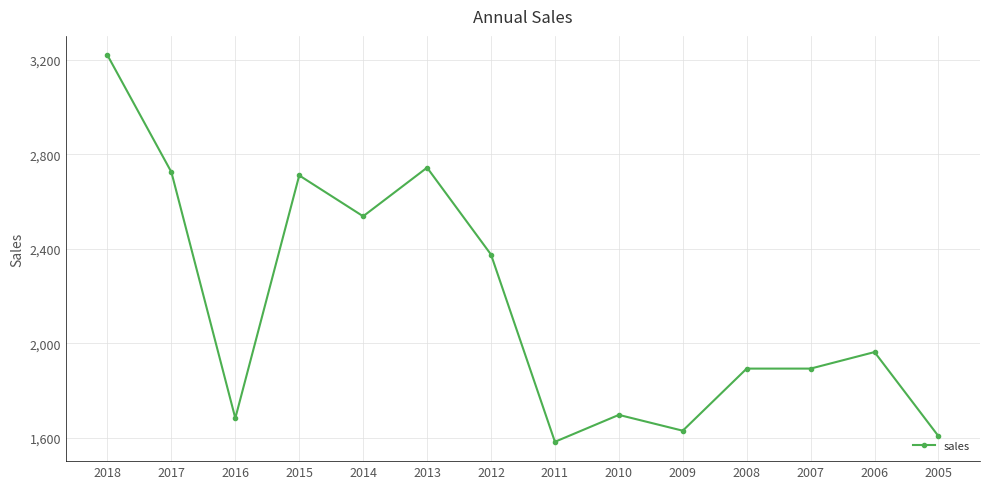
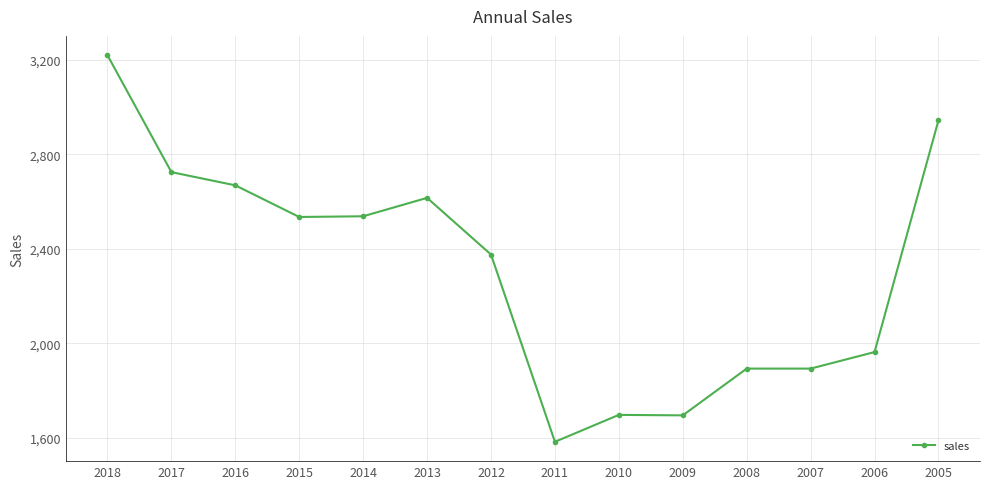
  {
    "2018": "3,220",
    "2017": "2,730",
-   "2016": "1,680",
-   "2015": "2,710",
+   "2016": "2,670",
+   "2015": "2,540",
    "2014": "2,540",
-   "2013": "2,740",
+   "2013": "2,620",
    "2012": "2,380",
    "2011": "1,580",
    "2010": "1,700",
-   "2009": "1,630",
+   "2009": "1,700",
    "2008": "1,890",
    "2007": "1,890",
    "2006": "1,960",
-   "2005": "1,610"
+   "2005": "2,940"
  }
